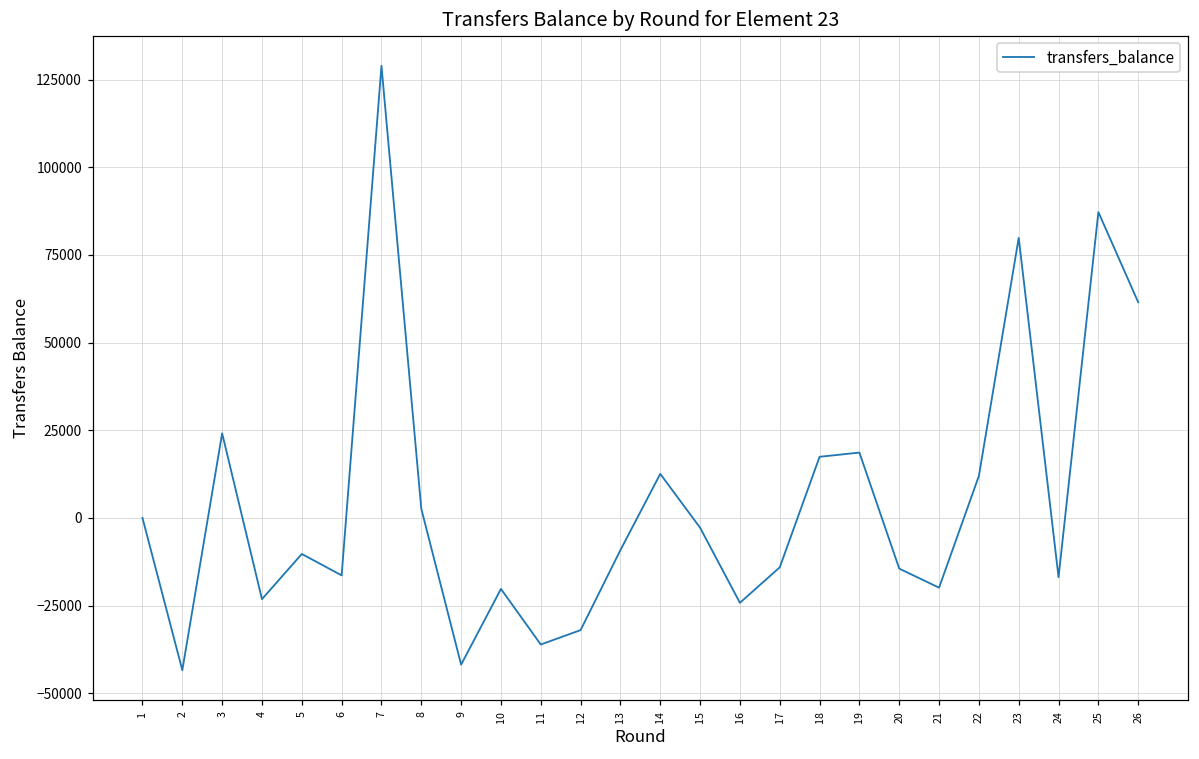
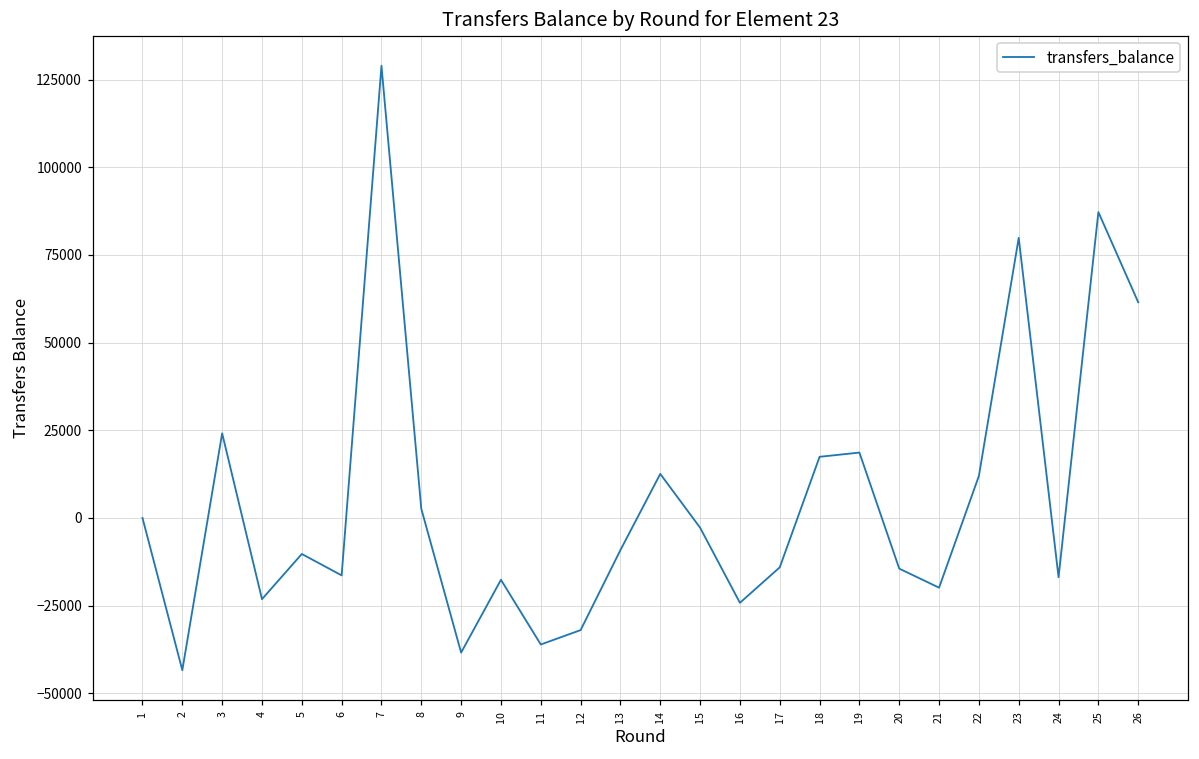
  {
    "1": 0,
    "2": -43000,
    "3": 24000,
    "4": -23000,
    "5": -10000,
    "6": -16000,
    "7": 129000,
    "8": 3000,
-   "9": -42000,
-   "10": -20000,
+   "9": -38000,
+   "10": -18000,
    "11": -36000,
    "12": -32000,
    "13": -9000,
    "14": 13000,
    "15": -3000,
    "16": -24000,
    "17": -14000,
    "18": 17000,
    "19": 19000,
    "20": -14000,
    "21": -20000,
    "22": 12000,
    "23": 80000,
    "24": -17000,
    "25": 87000,
    "26": 62000
  }
